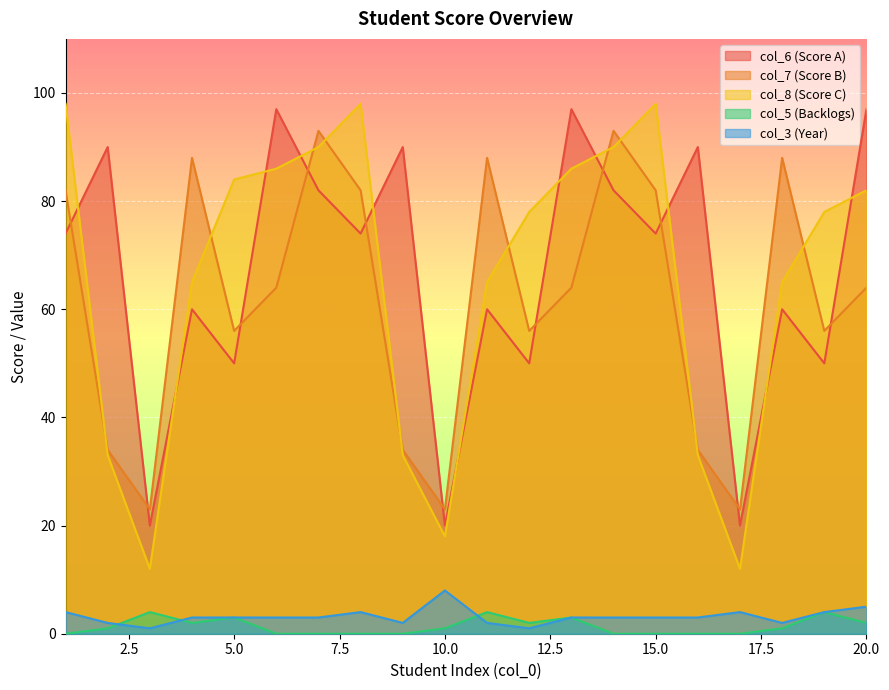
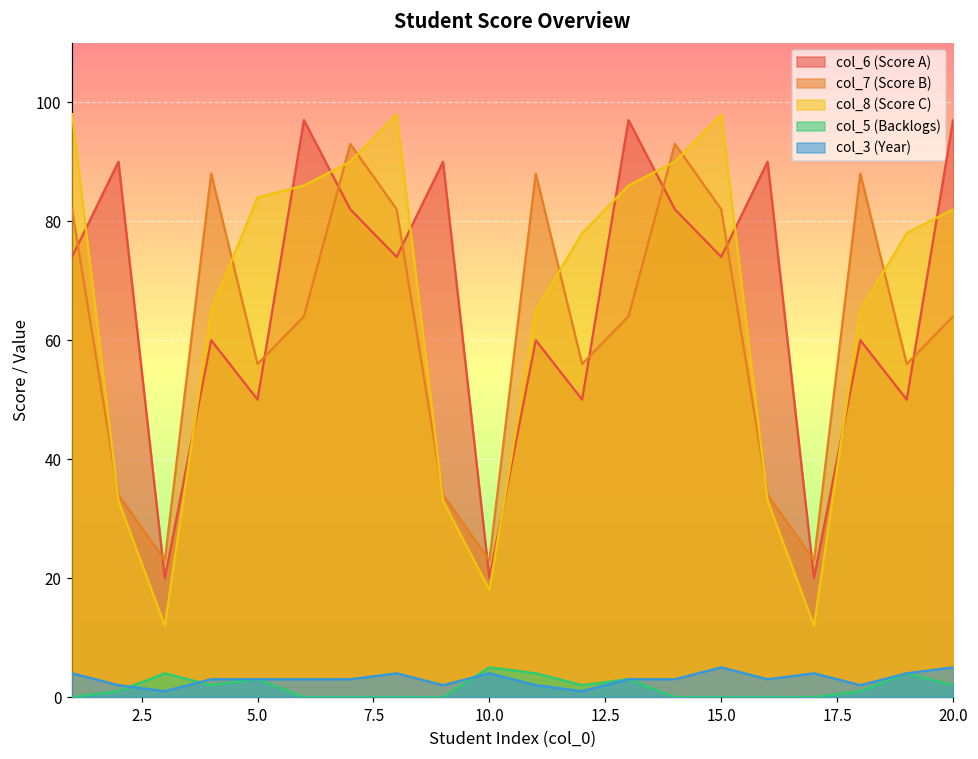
  {
    "col_8 (Score C)": {
      "5.0": 84,
      "10.0": 18,
      "15.0": 98,
      "20.0": 82
    },
    "col_5 (Backlogs)": {
-     "10.0": 1,
+     "10.0": 5,
      "15.0": 0,
      "20.0": 2
    },
    "col_3 (Year)": {
-     "10.0": 8,
-     "15.0": 3,
+     "10.0": 4,
+     "15.0": 5,
      "20.0": 5
    }
  }
